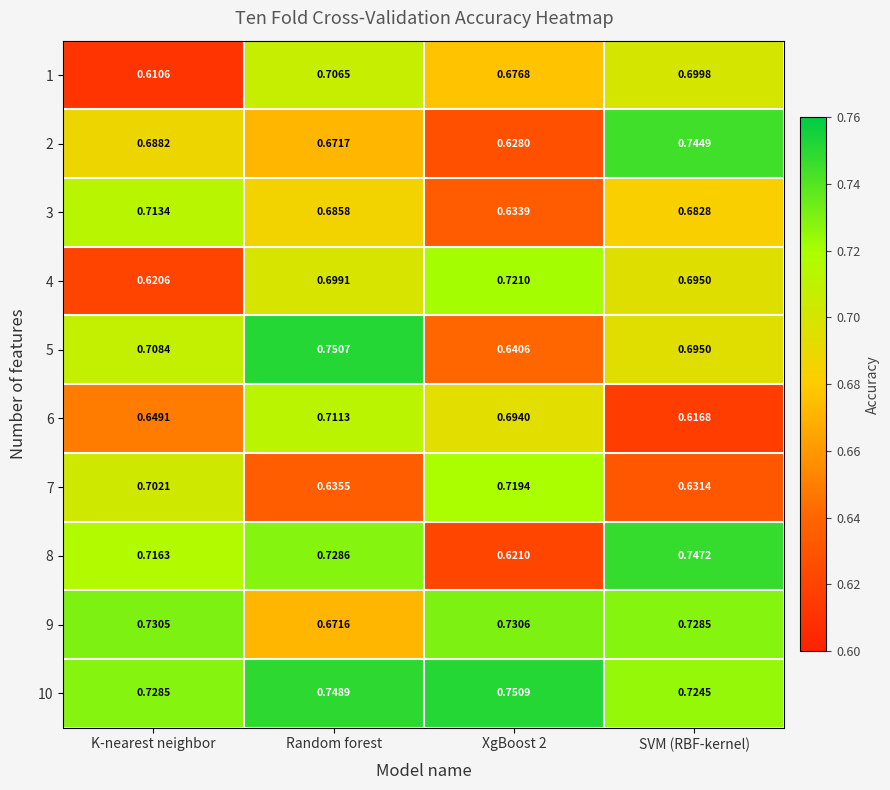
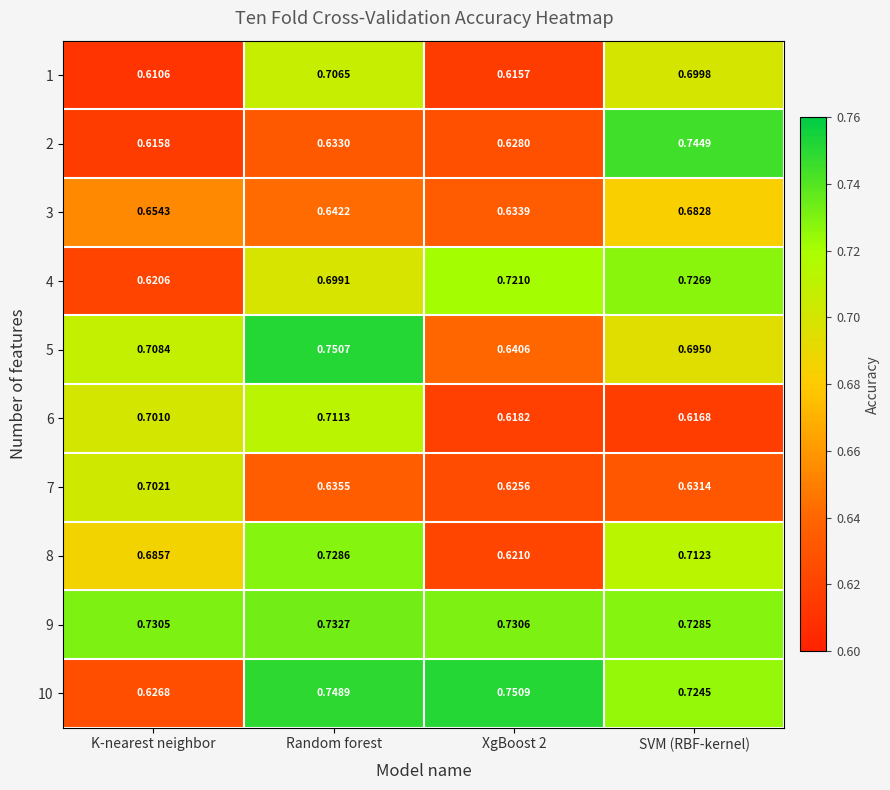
  {
    "1": {
      "K-nearest neighbor": 0.6106,
      "Random forest": 0.7065,
-     "XgBoost 2": 0.6768,
+     "XgBoost 2": 0.6157,
      "SVM (RBF-kernel)": 0.6998
    },
    "2": {
-     "K-nearest neighbor": 0.6882,
-     "Random forest": 0.6717,
+     "K-nearest neighbor": 0.6158,
+     "Random forest": 0.6330,
      "XgBoost 2": 0.6280,
      "SVM (RBF-kernel)": 0.7449
    },
    "3": {
-     "K-nearest neighbor": 0.7134,
-     "Random forest": 0.6858,
+     "K-nearest neighbor": 0.6543,
+     "Random forest": 0.6422,
      "XgBoost 2": 0.6339,
      "SVM (RBF-kernel)": 0.6828
    },
    "4": {
      "K-nearest neighbor": 0.6206,
      "Random forest": 0.6991,
      "XgBoost 2": 0.7210,
-     "SVM (RBF-kernel)": 0.6950
+     "SVM (RBF-kernel)": 0.7269
    },
    "5": {
      "K-nearest neighbor": 0.7084,
      "Random forest": 0.7507,
      "XgBoost 2": 0.6406,
      "SVM (RBF-kernel)": 0.6950
    },
    "6": {
-     "K-nearest neighbor": 0.6491,
+     "K-nearest neighbor": 0.7010,
      "Random forest": 0.7113,
-     "XgBoost 2": 0.6940,
+     "XgBoost 2": 0.6182,
      "SVM (RBF-kernel)": 0.6168
    },
    "7": {
      "K-nearest neighbor": 0.7021,
      "Random forest": 0.6355,
-     "XgBoost 2": 0.7194,
+     "XgBoost 2": 0.6256,
      "SVM (RBF-kernel)": 0.6314
    },
    "8": {
-     "K-nearest neighbor": 0.7163,
+     "K-nearest neighbor": 0.6857,
      "Random forest": 0.7286,
      "XgBoost 2": 0.6210,
-     "SVM (RBF-kernel)": 0.7472
+     "SVM (RBF-kernel)": 0.7123
    },
    "9": {
      "K-nearest neighbor": 0.7305,
-     "Random forest": 0.6716,
+     "Random forest": 0.7327,
      "XgBoost 2": 0.7306,
      "SVM (RBF-kernel)": 0.7285
    },
    "10": {
-     "K-nearest neighbor": 0.7285,
+     "K-nearest neighbor": 0.6268,
      "Random forest": 0.7489,
      "XgBoost 2": 0.7509,
      "SVM (RBF-kernel)": 0.7245
    }
  }
